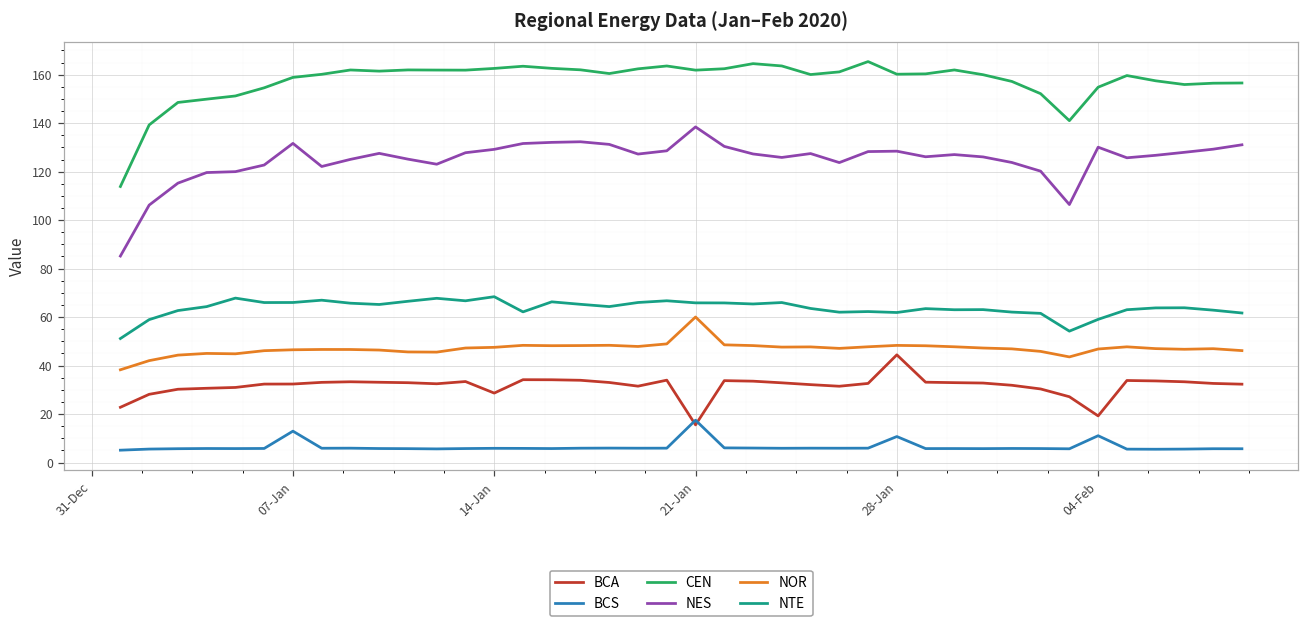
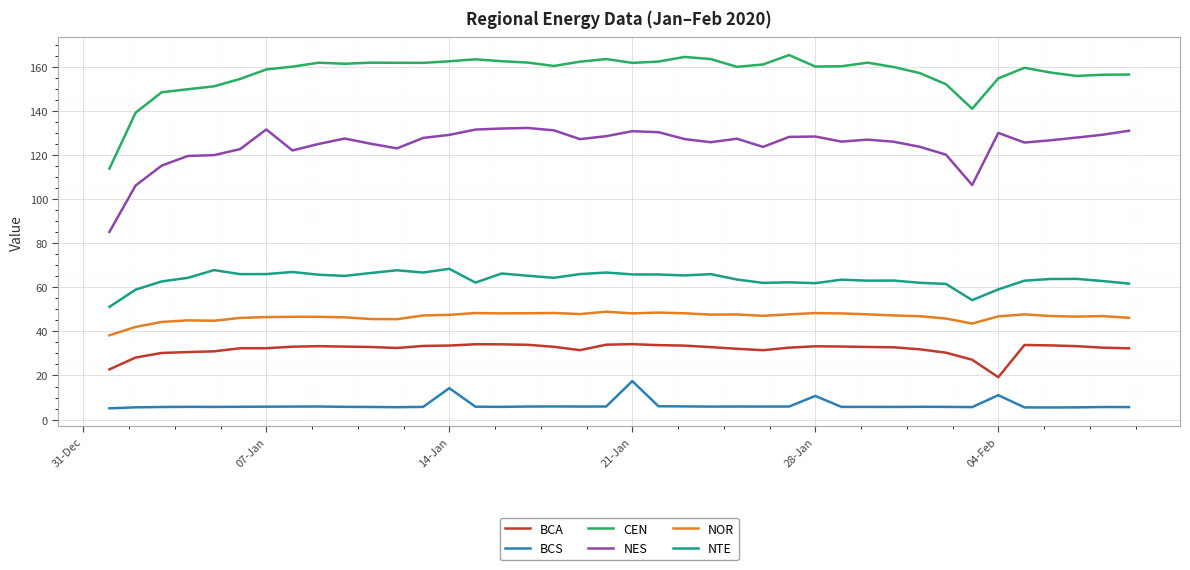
  {
    "BCA": {
      "07-Jan": 32,
-     "14-Jan": 29,
-     "21-Jan": 16,
-     "28-Jan": 44,
+     "14-Jan": 34,
+     "21-Jan": 34,
+     "28-Jan": 33,
      "04-Feb": 19
    },
    "BCS": {
-     "07-Jan": 13,
-     "14-Jan": 6,
+     "07-Jan": 6,
+     "14-Jan": 14,
      "21-Jan": 17,
      "28-Jan": 11,
      "04-Feb": 11
    },
    "NES": {
      "07-Jan": 132,
      "14-Jan": 129,
-     "21-Jan": 138,
+     "21-Jan": 131,
      "28-Jan": 128,
      "04-Feb": 130
    },
    "NOR": {
      "07-Jan": 47,
      "14-Jan": 48,
-     "21-Jan": 60,
+     "21-Jan": 48,
      "28-Jan": 48,
      "04-Feb": 47
    }
  }
